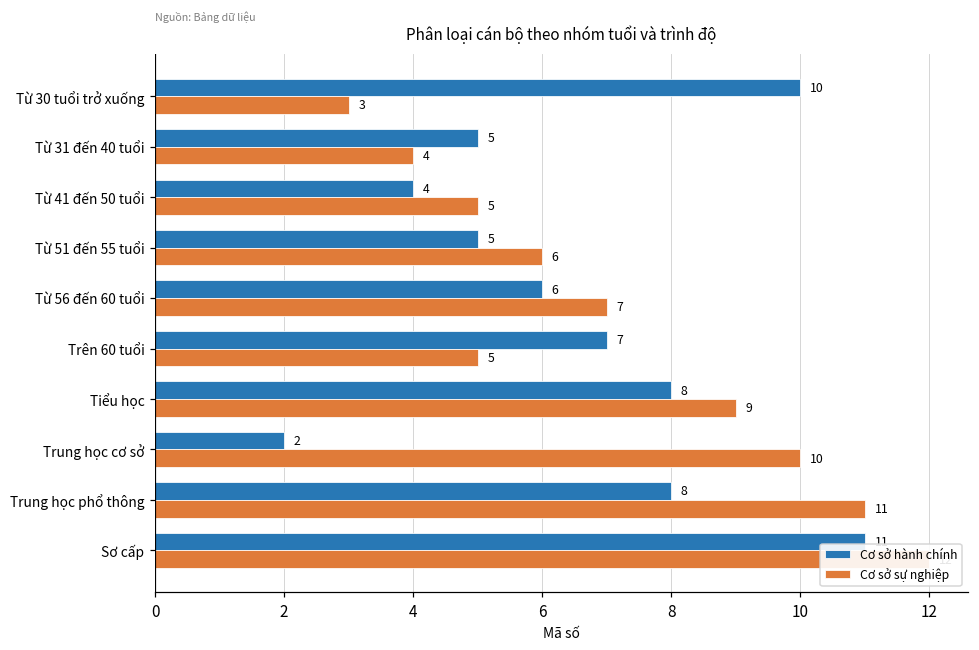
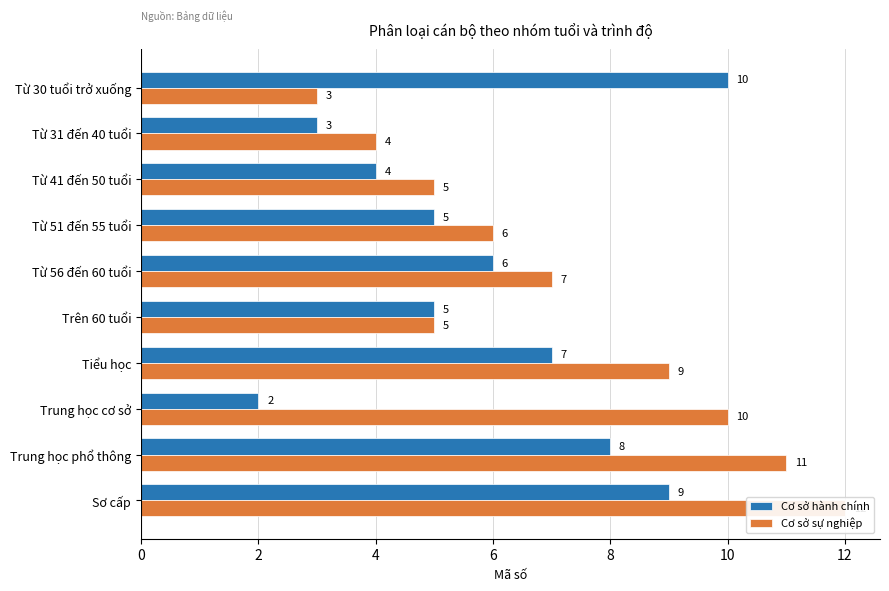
  {
    "Cơ sở hành chính": {
      "Từ 30 tuổi trở xuống": 10,
-     "Từ 31 đến 40 tuổi": 5,
+     "Từ 31 đến 40 tuổi": 3,
      "Từ 41 đến 50 tuổi": 4,
      "Từ 51 đến 55 tuổi": 5,
      "Từ 56 đến 60 tuổi": 6,
-     "Trên 60 tuổi": 7,
-     "Tiểu học": 8,
+     "Trên 60 tuổi": 5,
+     "Tiểu học": 7,
      "Trung học cơ sở": 2,
      "Trung học phổ thông": 8,
-     "Sơ cấp": 11
+     "Sơ cấp": 9
    },
    "Cơ sở sự nghiệp": {
      "Từ 30 tuổi trở xuống": 3,
      "Từ 31 đến 40 tuổi": 4,
      "Từ 41 đến 50 tuổi": 5,
      "Từ 51 đến 55 tuổi": 6,
      "Từ 56 đến 60 tuổi": 7,
      "Trên 60 tuổi": 5,
      "Tiểu học": 9,
      "Trung học cơ sở": 10,
      "Trung học phổ thông": 11
    }
  }
